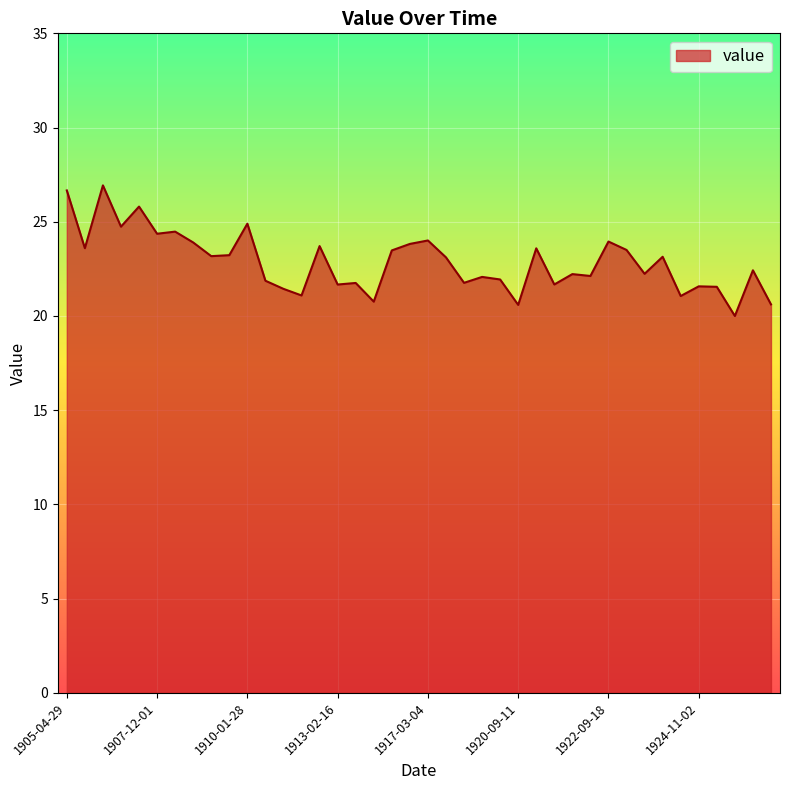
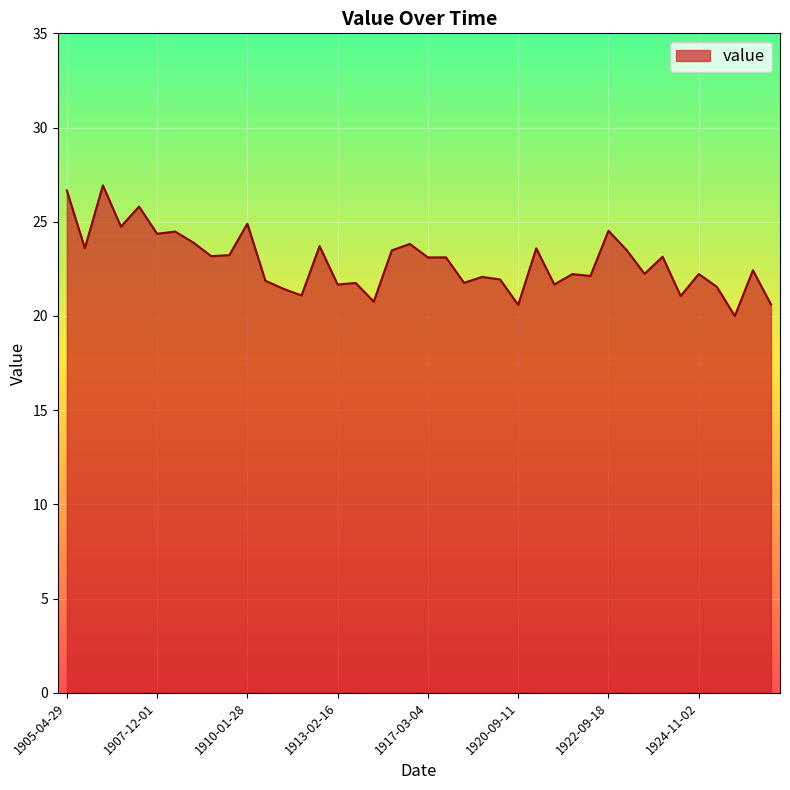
  {
    "1905-04-29": 26.7,
    "1907-12-01": 24.4,
    "1910-01-28": 24.9,
    "1913-02-16": 21.7,
-   "1917-03-04": 24.0,
+   "1917-03-04": 23.1,
    "1920-09-11": 20.6,
-   "1922-09-18": 24.0,
-   "1924-11-02": 21.6
+   "1922-09-18": 24.5,
+   "1924-11-02": 22.2
  }
